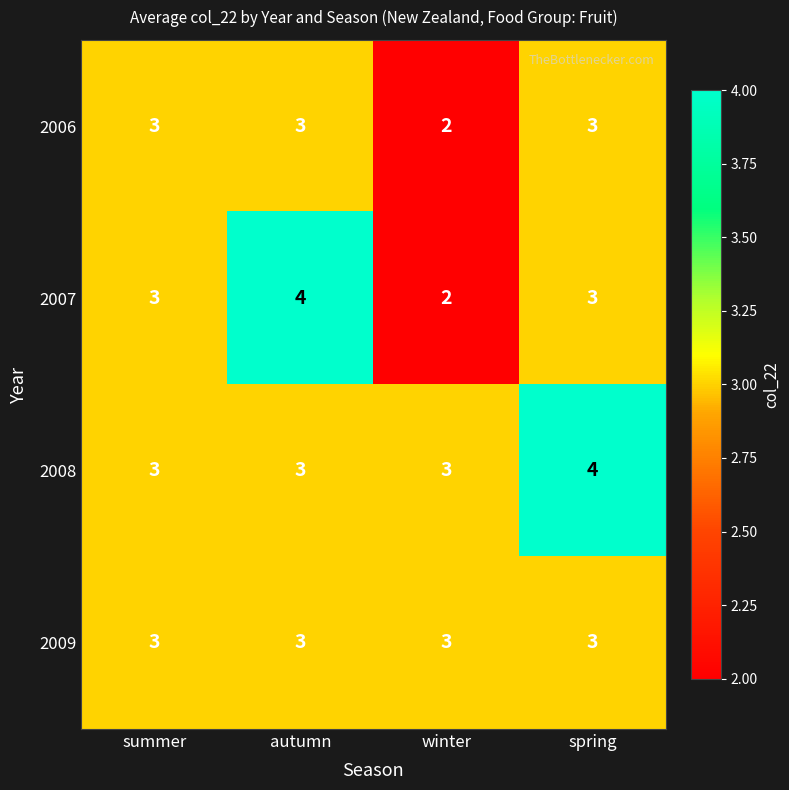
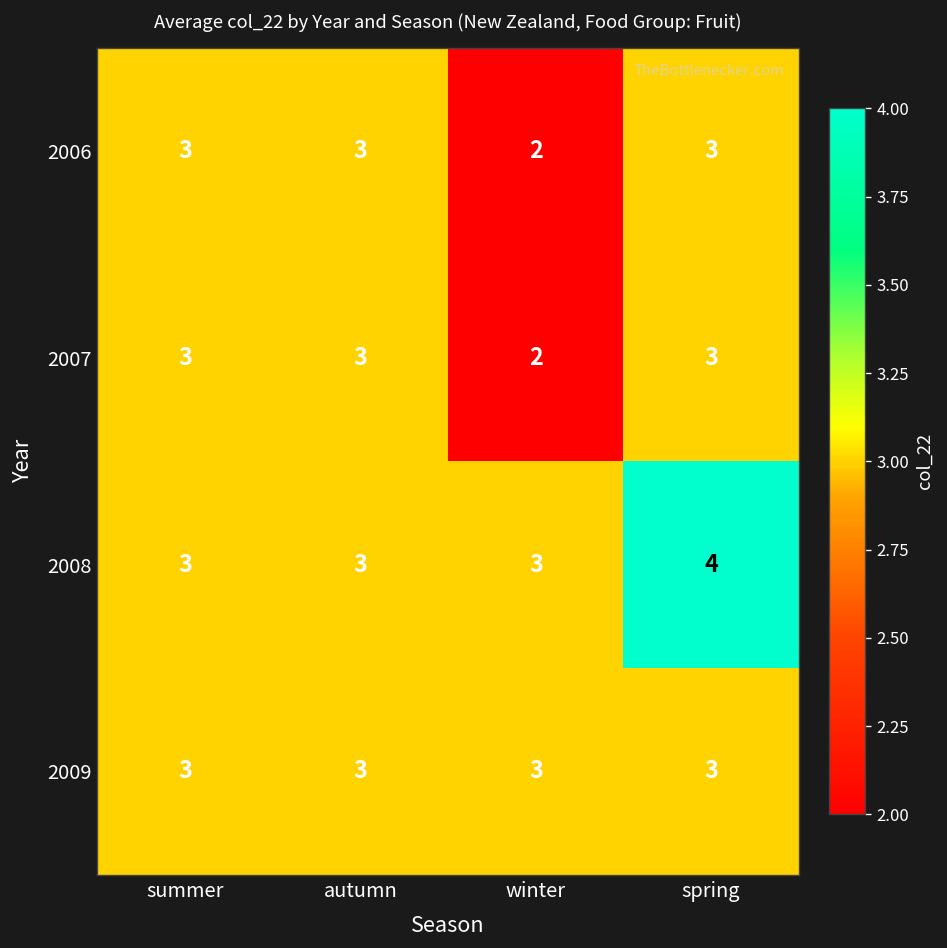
  {
    "2006": {
      "summer": 3,
      "autumn": 3,
      "winter": 2
    },
    "2007": {
      "summer": 3,
-     "autumn": 4,
+     "autumn": 3,
      "winter": 2,
      "spring": 3
    },
    "2008": {
      "summer": 3,
      "autumn": 3,
      "winter": 3,
      "spring": 4
    },
    "2009": {
      "summer": 3,
      "autumn": 3,
      "winter": 3,
      "spring": 3
    }
  }
